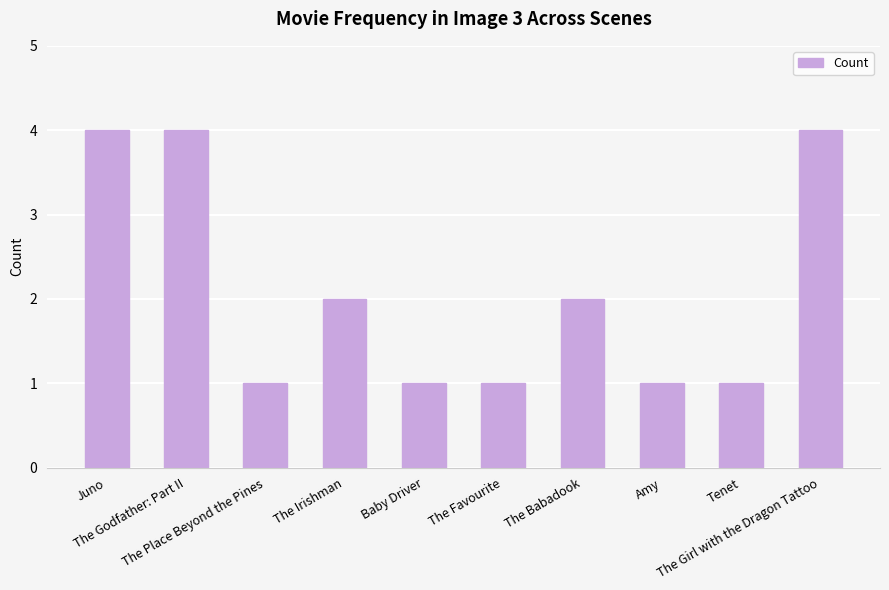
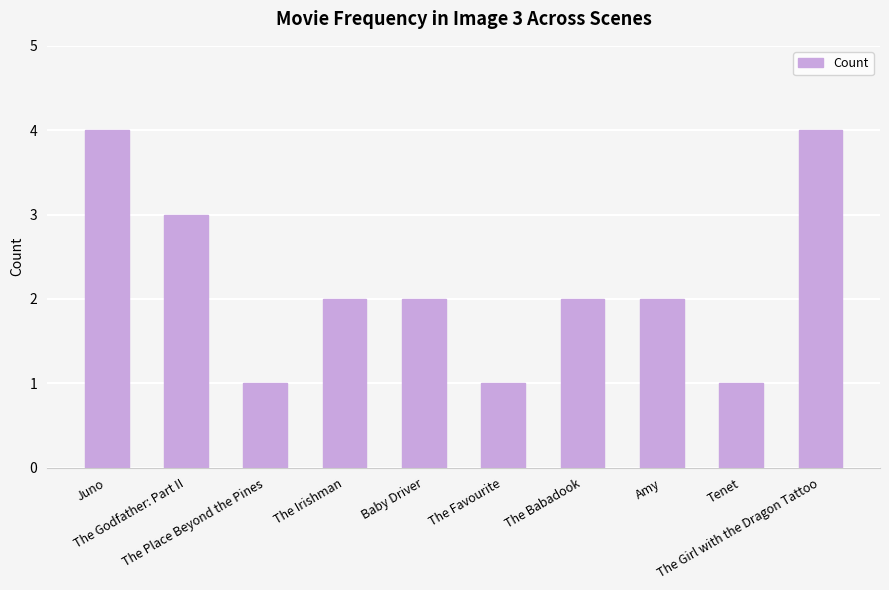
  {
    "Juno": 4,
-   "The Godfather: Part II": 4,
+   "The Godfather: Part II": 3,
    "The Place Beyond the Pines": 1,
    "The Irishman": 2,
-   "Baby Driver": 1,
+   "Baby Driver": 2,
    "The Favourite": 1,
    "The Babadook": 2,
-   "Amy": 1,
+   "Amy": 2,
    "Tenet": 1,
    "The Girl with the Dragon Tattoo": 4
  }
